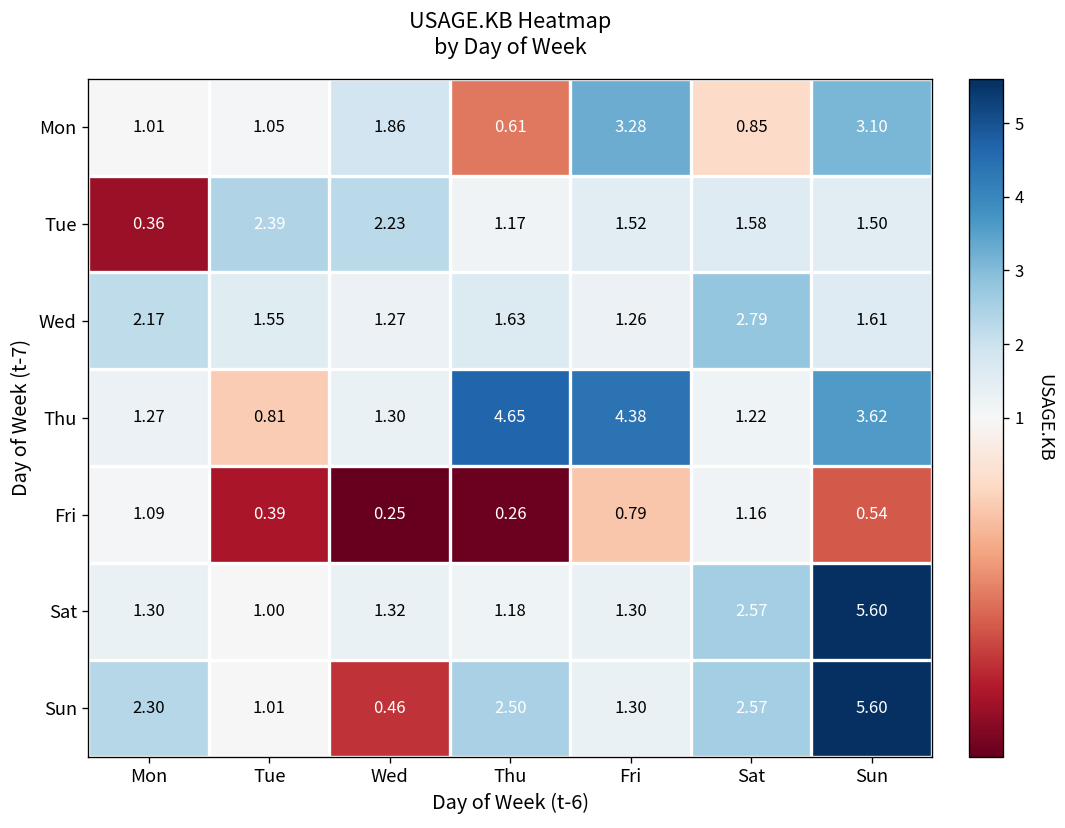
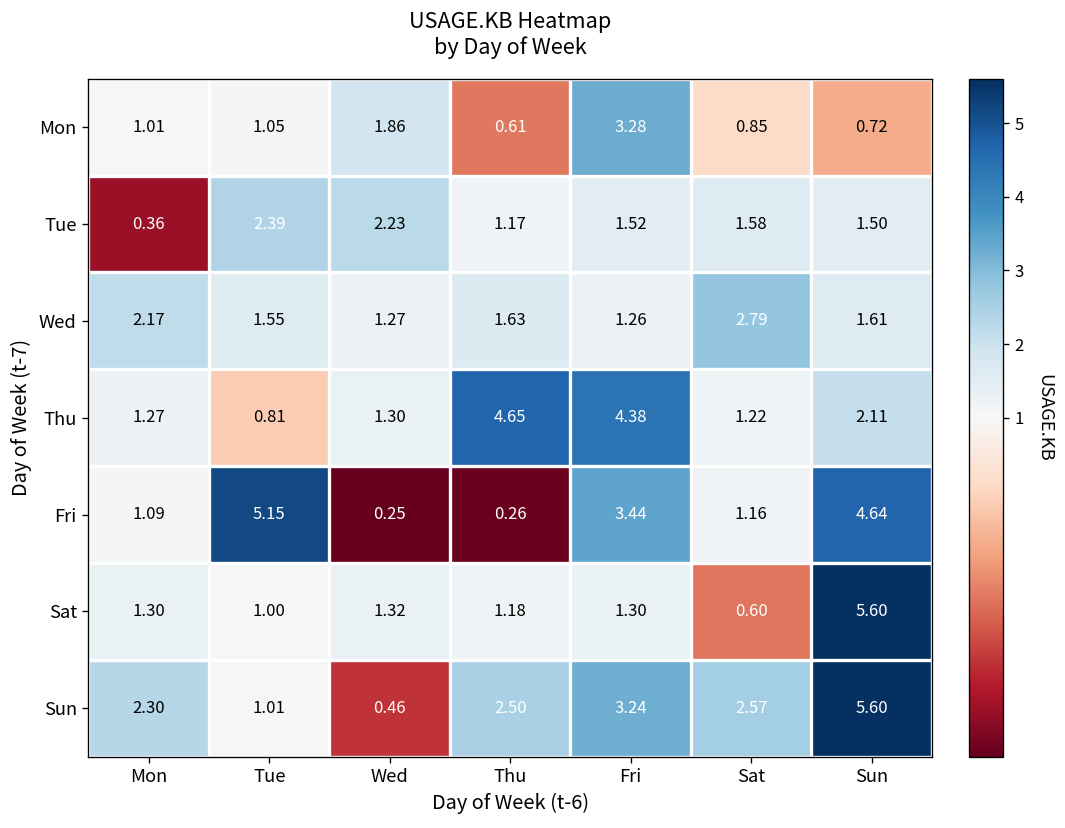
  {
    "Mon": {
      "Mon": 1.01,
      "Tue": 1.05,
      "Wed": 1.86,
      "Thu": 0.61,
      "Fri": 3.28,
      "Sat": 0.85,
-     "Sun": 3.10
+     "Sun": 0.72
    },
    "Tue": {
      "Mon": 0.36,
      "Tue": 2.39,
      "Wed": 2.23,
      "Thu": 1.17,
      "Fri": 1.52,
      "Sat": 1.58,
      "Sun": 1.50
    },
    "Wed": {
      "Mon": 2.17,
      "Tue": 1.55,
      "Wed": 1.27,
      "Thu": 1.63,
      "Fri": 1.26,
      "Sat": 2.79,
      "Sun": 1.61
    },
    "Thu": {
      "Mon": 1.27,
      "Tue": 0.81,
      "Wed": 1.30,
      "Thu": 4.65,
      "Fri": 4.38,
      "Sat": 1.22,
-     "Sun": 3.62
+     "Sun": 2.11
    },
    "Fri": {
      "Mon": 1.09,
-     "Tue": 0.39,
+     "Tue": 5.15,
      "Wed": 0.25,
      "Thu": 0.26,
-     "Fri": 0.79,
+     "Fri": 3.44,
      "Sat": 1.16,
-     "Sun": 0.54
+     "Sun": 4.64
    },
    "Sat": {
      "Mon": 1.30,
      "Tue": 1.00,
      "Wed": 1.32,
      "Thu": 1.18,
      "Fri": 1.30,
-     "Sat": 2.57,
+     "Sat": 0.60,
      "Sun": 5.60
    },
    "Sun": {
      "Mon": 2.30,
      "Tue": 1.01,
      "Wed": 0.46,
      "Thu": 2.50,
-     "Fri": 1.30,
+     "Fri": 3.24,
      "Sat": 2.57,
      "Sun": 5.60
    }
  }
